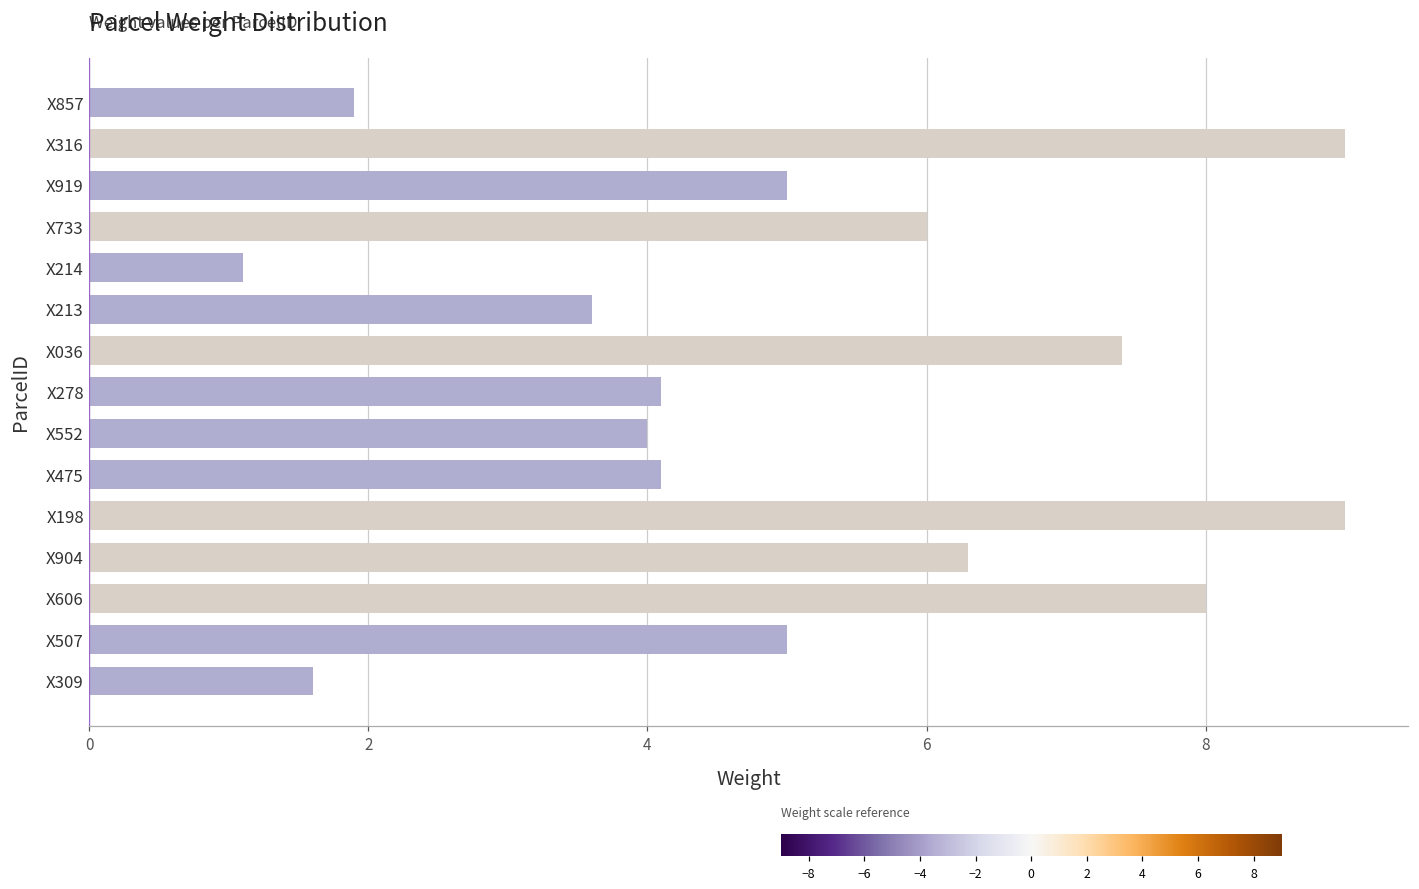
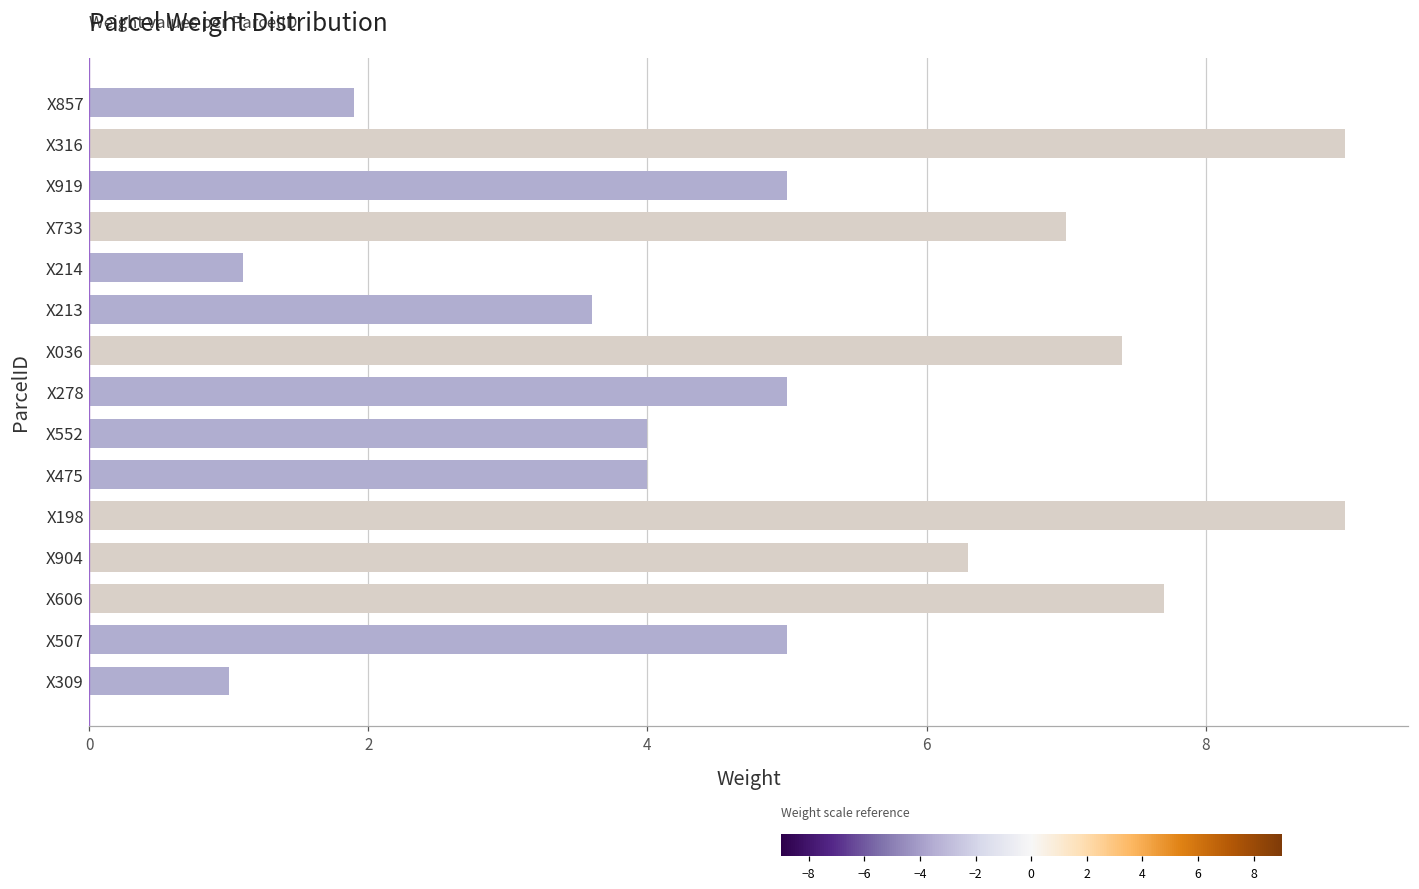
  {
    "X857": 1.9,
    "X316": 9.0,
    "X919": 5.0,
-   "X733": 6,
+   "X733": 7,
    "X214": 1.1,
    "X213": 3.6,
    "X036": 7.4,
-   "X278": 4.1,
+   "X278": 5.0,
    "X552": 4.0,
-   "X475": 4.1,
+   "X475": 4.0,
    "X198": 9.0,
    "X904": 6.3,
-   "X606": 8.0,
+   "X606": 7.7,
    "X507": 5.0,
-   "X309": 1.6
+   "X309": 1.0
  }
